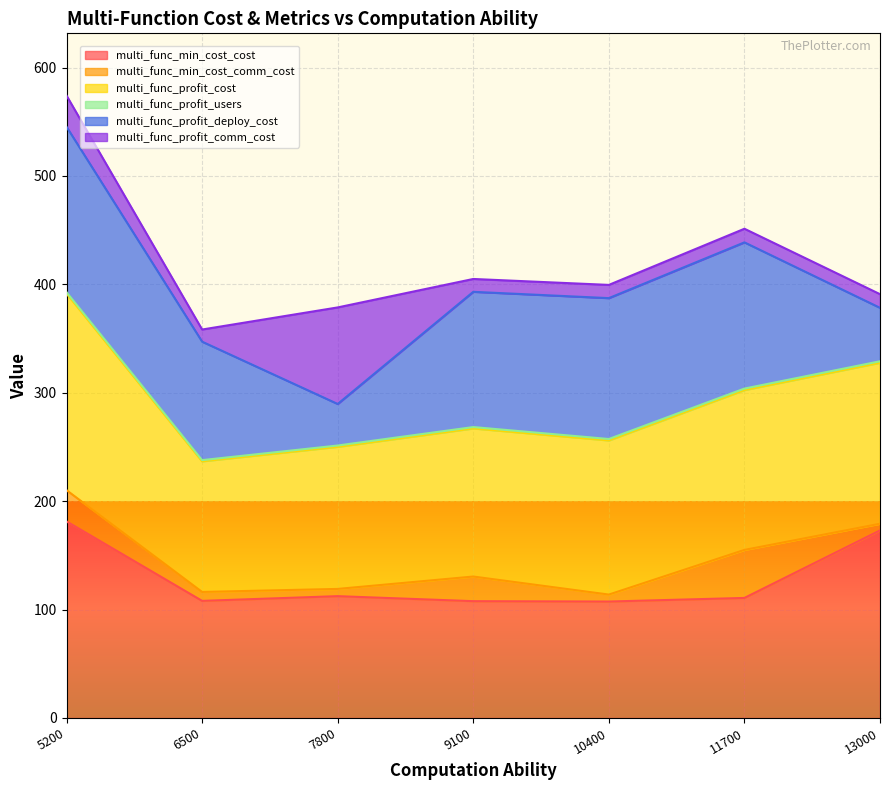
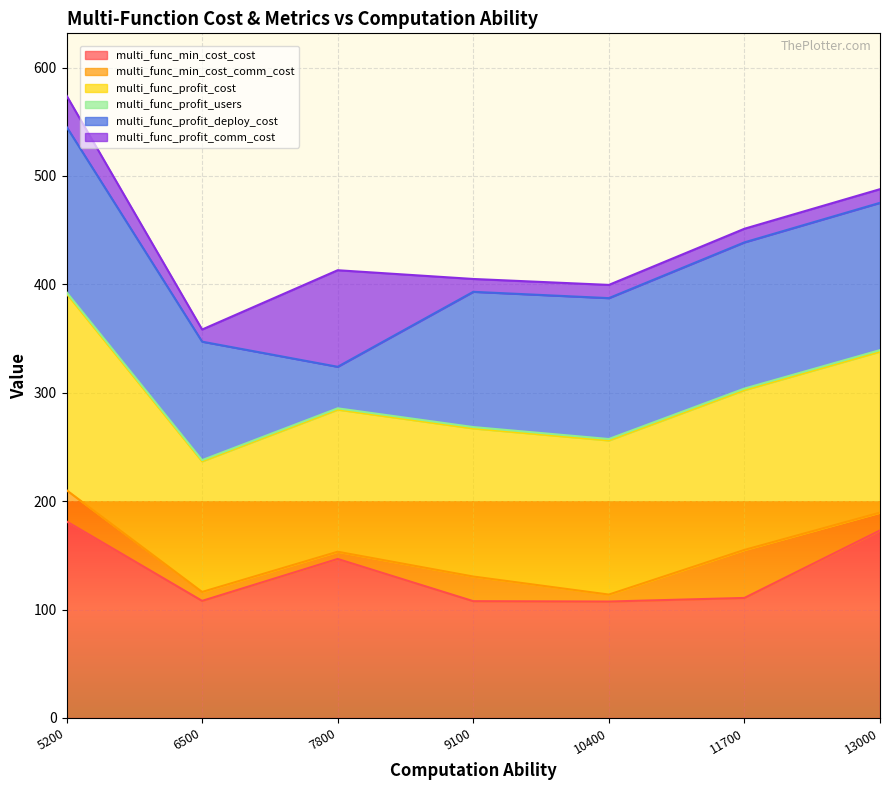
  {
    "multi_func_min_cost_cost": {
      "5200": 181,
      "6500": 108,
-     "7800": 112,
+     "7800": 147,
      "9100": 108,
      "10400": 107,
      "11700": 111,
      "13000": 173
    },
    "multi_func_min_cost_comm_cost": {
      "5200": 29,
      "6500": 8,
      "7800": 7,
      "9100": 23,
      "10400": 6,
      "11700": 44,
-     "13000": 6
+     "13000": 16
    },
    "multi_func_profit_deploy_cost": {
      "5200": 153,
      "6500": 109,
      "7800": 38,
      "9100": 125,
      "10400": 130,
      "11700": 135,
-     "13000": 49
+     "13000": 136
    },
    "multi_func_profit_comm_cost": {
      "5200": 29,
      "6500": 11,
      "7800": 89,
      "9100": 12,
      "10400": 12,
      "11700": 13,
      "13000": 13
    }
  }
